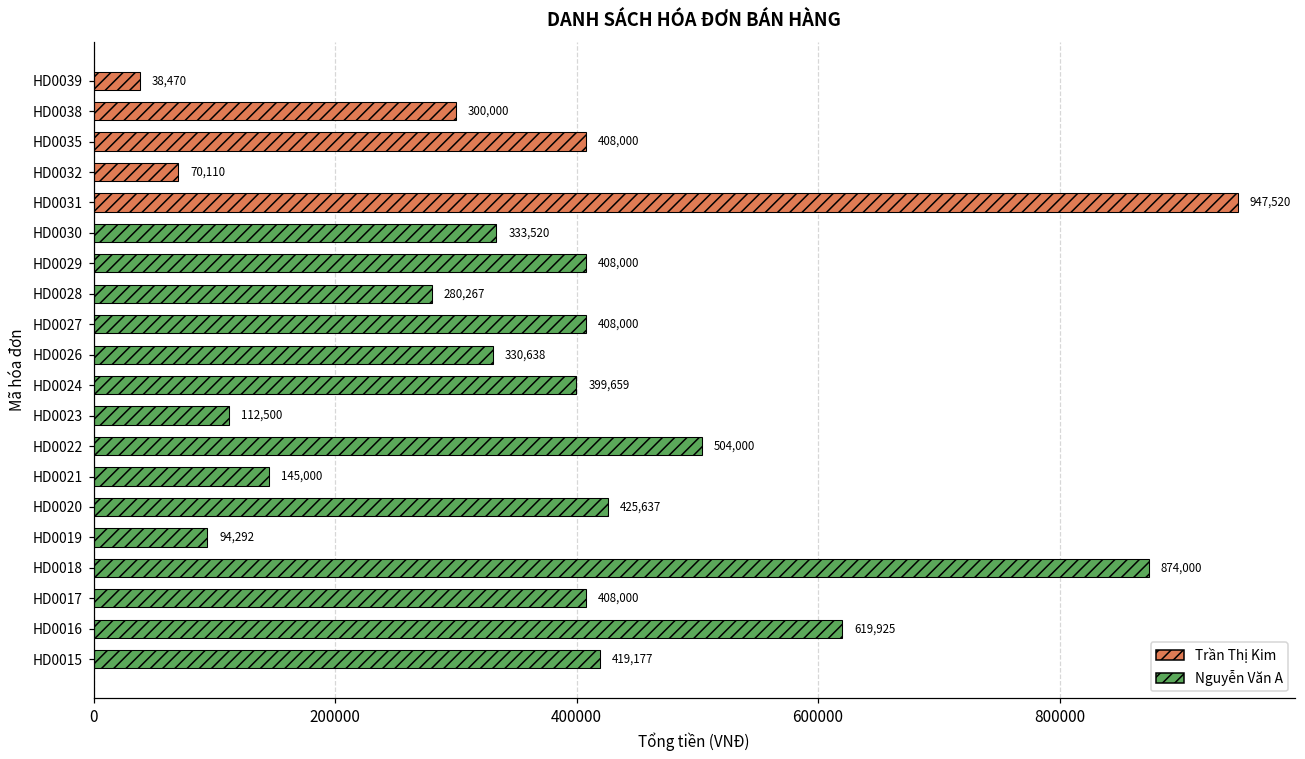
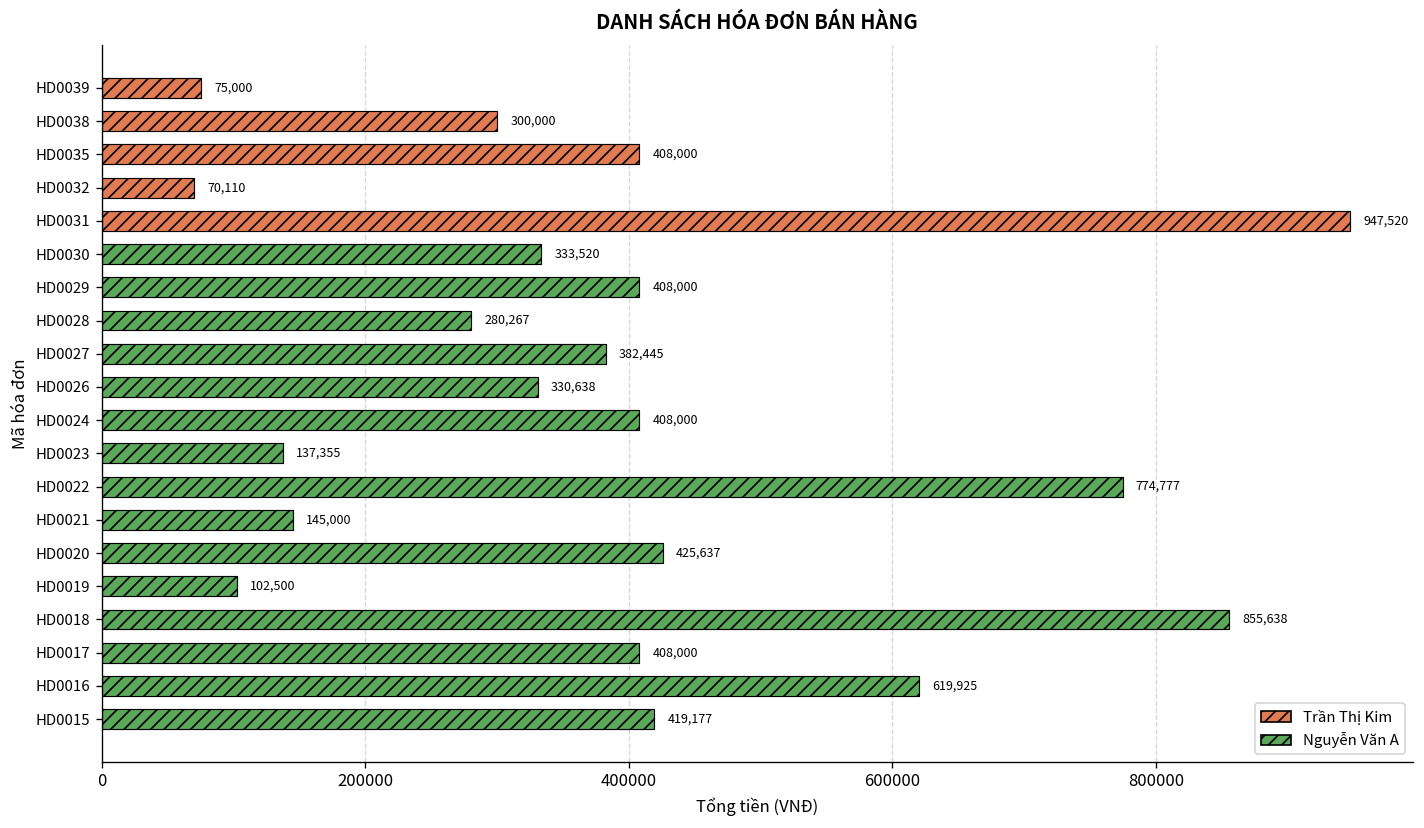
  {
-   "HD0039": "38,470",
+   "HD0039": "75,000",
    "HD0038": "300,000",
    "HD0035": "408,000",
    "HD0032": "70,110",
    "HD0031": "947,520",
    "HD0030": "333,520",
    "HD0029": "408,000",
    "HD0028": "280,267",
-   "HD0027": "408,000",
+   "HD0027": "382,445",
    "HD0026": "330,638",
-   "HD0024": "399,659",
-   "HD0023": "112,500",
-   "HD0022": "504,000",
+   "HD0024": "408,000",
+   "HD0023": "137,355",
+   "HD0022": "774,777",
    "HD0021": "145,000",
    "HD0020": "425,637",
-   "HD0019": "94,292",
-   "HD0018": "874,000",
+   "HD0019": "102,500",
+   "HD0018": "855,638",
    "HD0017": "408,000",
    "HD0016": "619,925",
    "HD0015": "419,177"
  }
